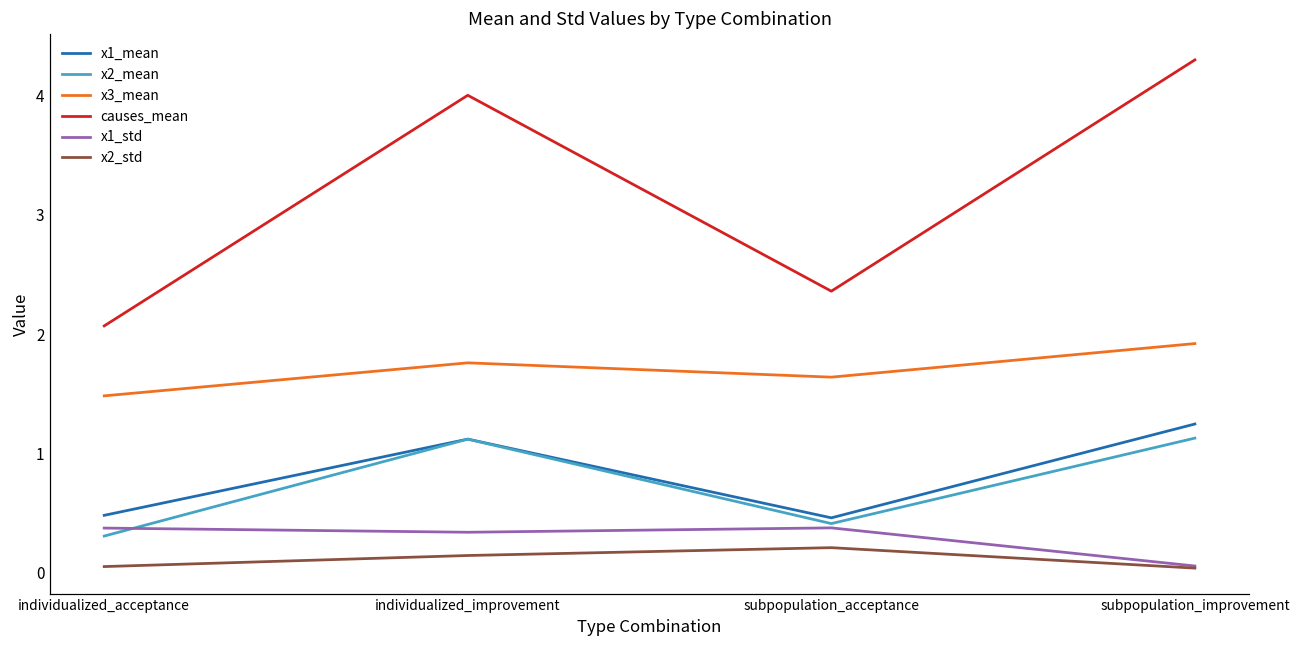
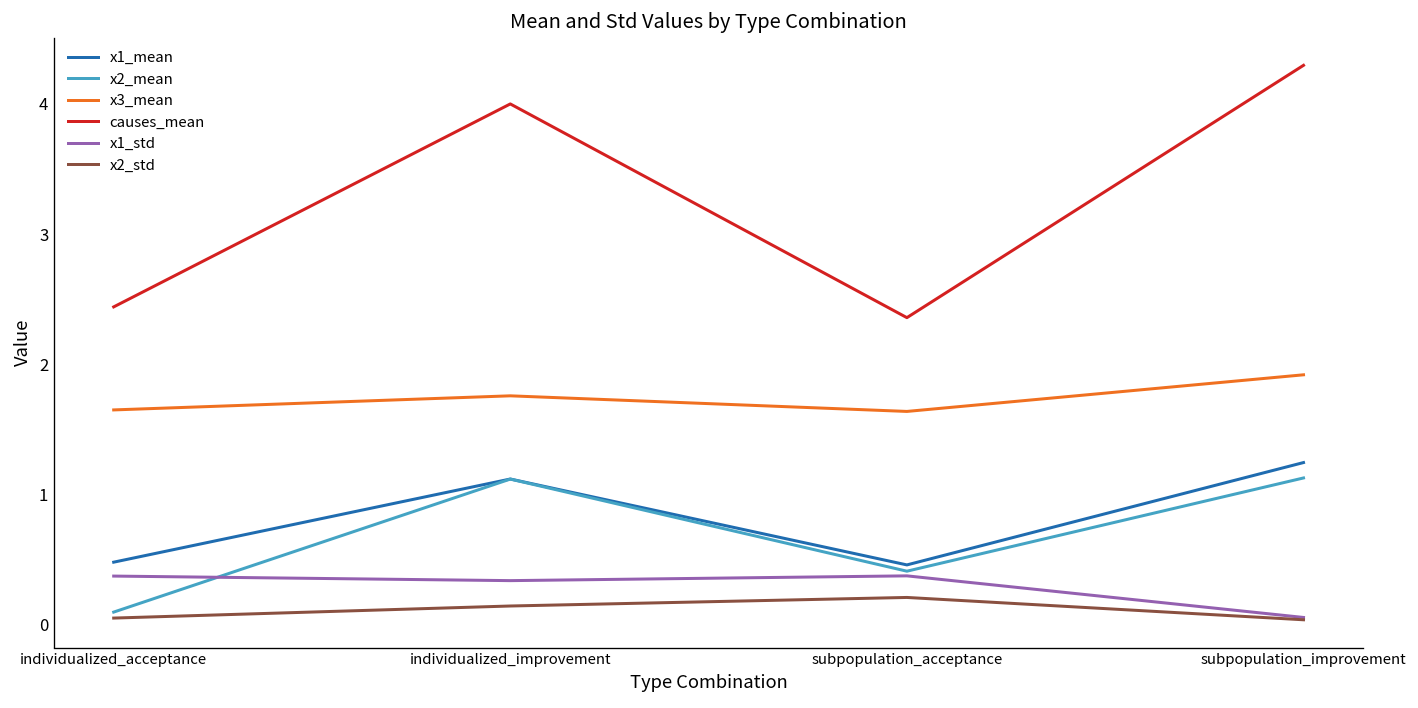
  {
    "x1_mean": {
      "individualized_acceptance": 0.48,
      "subpopulation_acceptance": 0.46,
      "subpopulation_improvement": 1.25
    },
    "x2_mean": {
-     "individualized_acceptance": 0.31,
+     "individualized_acceptance": 0.10,
      "subpopulation_acceptance": 0.41,
      "subpopulation_improvement": 1.13
    },
    "x3_mean": {
-     "individualized_acceptance": 1.48,
+     "individualized_acceptance": 1.65,
      "individualized_improvement": 1.76,
      "subpopulation_acceptance": 1.64,
      "subpopulation_improvement": 1.92
    },
    "causes_mean": {
-     "individualized_acceptance": 2.07,
+     "individualized_acceptance": 2.44,
      "individualized_improvement": 4.00,
      "subpopulation_acceptance": 2.36,
      "subpopulation_improvement": 4.30
    },
    "x1_std": {
      "individualized_acceptance": 0.38,
      "individualized_improvement": 0.34,
      "subpopulation_acceptance": 0.38
    },
    "x2_std": {
      "individualized_acceptance": 0.05,
      "individualized_improvement": 0.15,
      "subpopulation_acceptance": 0.21
    }
  }
